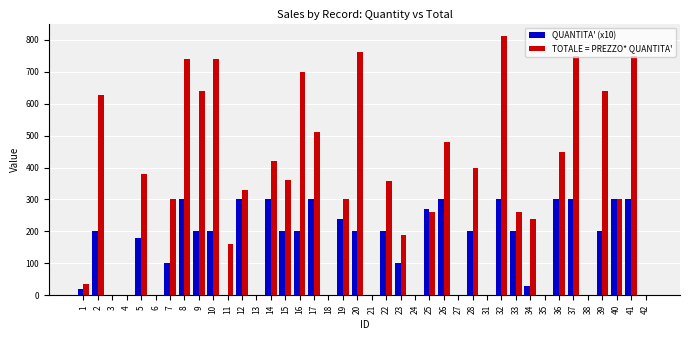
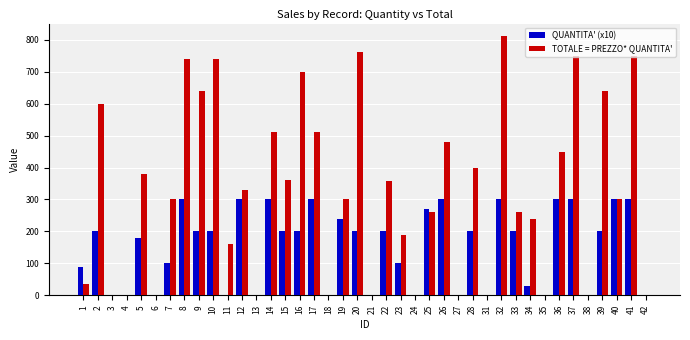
  {
    "QUANTITA' (x10)": {
-     "1": 20,
+     "1": 90,
      "2": 200,
      "3": 0,
      "4": 0,
      "5": 180,
      "6": 0,
      "7": 100,
      "8": 300,
      "9": 200,
      "10": 200,
      "11": 0,
      "12": 300,
      "13": 0,
      "14": 300,
      "15": 200,
      "16": 200,
      "17": 300,
      "18": 0,
      "19": 240,
      "20": 200,
      "21": 0,
      "22": 200,
      "23": 100,
      "24": 0,
      "25": 270,
      "26": 300,
      "27": 0,
      "28": 200,
      "31": 0,
      "32": 300,
      "33": 200,
      "34": 30,
      "35": 0,
      "36": 300,
      "37": 300,
      "38": 0,
      "39": 200,
      "40": 300,
      "41": 300,
      "42": 0
    },
    "TOTALE = PREZZO* QUANTITA'": {
      "1": 40,
-     "2": 630,
+     "2": 600,
      "3": 0,
      "4": 0,
      "5": 380,
      "6": 0,
      "7": 300,
      "8": 740,
      "9": 640,
      "10": 740,
      "11": 160,
      "12": 330,
      "13": 0,
-     "14": 420,
+     "14": 510,
      "15": 360,
      "16": 700,
      "17": 510,
      "18": 0,
      "19": 300,
      "20": 760,
      "21": 0,
      "22": 360,
      "23": 190,
      "24": 0,
      "25": 260,
      "26": 480,
      "27": 0,
      "28": 400,
      "31": 0,
      "32": 810,
      "33": 260,
      "34": 240,
      "35": 0,
      "36": 450,
      "38": 0,
      "39": 640,
      "40": 300,
      "42": 0
    }
  }
